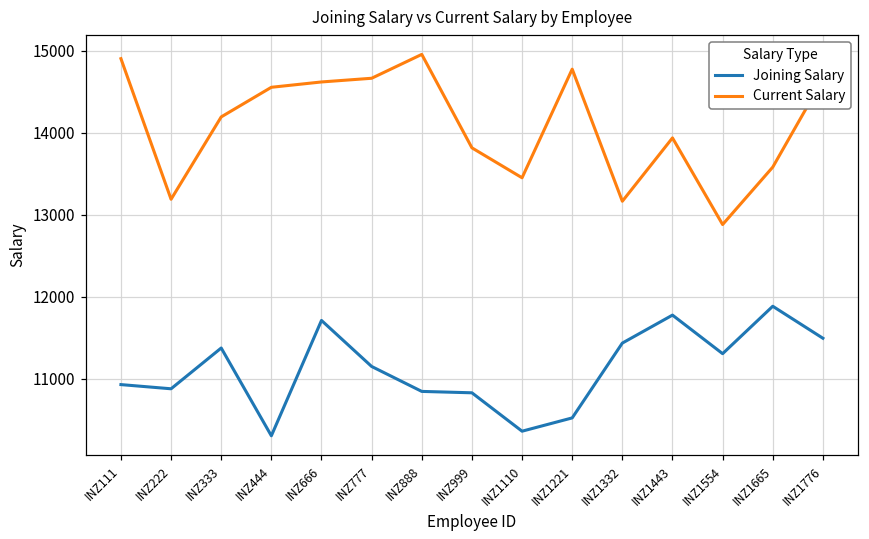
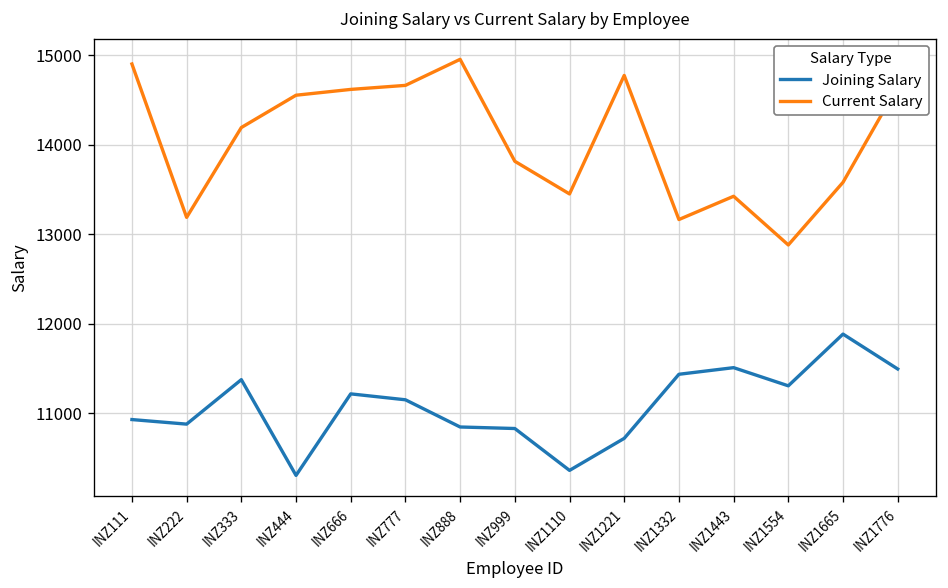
  {
    "Joining Salary": {
      "INZ111": 10900,
      "INZ222": 10900,
      "INZ333": 11400,
      "INZ444": 10300,
-     "INZ666": 11700,
+     "INZ666": 11200,
      "INZ777": 11200,
      "INZ888": 10800,
      "INZ999": 10800,
      "INZ1110": 10400,
-     "INZ1221": 10500,
+     "INZ1221": 10700,
      "INZ1332": 11400,
-     "INZ1443": 11800,
+     "INZ1443": 11500,
      "INZ1554": 11300,
      "INZ1665": 11900,
      "INZ1776": 11500
    },
    "Current Salary": {
      "INZ111": 14900,
      "INZ222": 13200,
      "INZ333": 14200,
      "INZ444": 14600,
      "INZ666": 14600,
      "INZ777": 14700,
      "INZ888": 15000,
      "INZ999": 13800,
      "INZ1110": 13500,
      "INZ1221": 14800,
      "INZ1332": 13200,
-     "INZ1443": 13900,
+     "INZ1443": 13400,
      "INZ1554": 12900,
      "INZ1665": 13600
    }
  }
